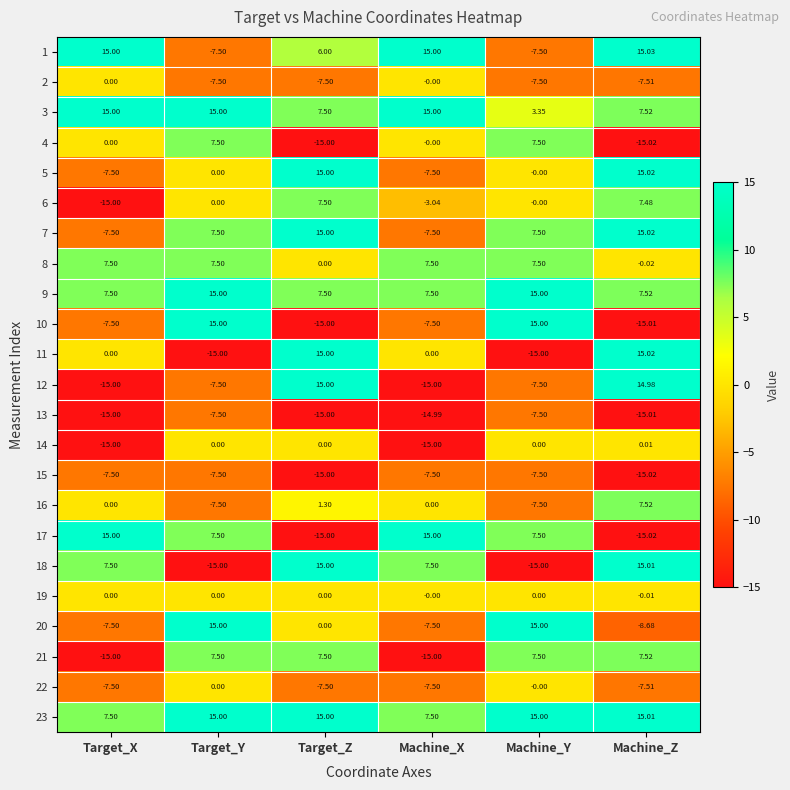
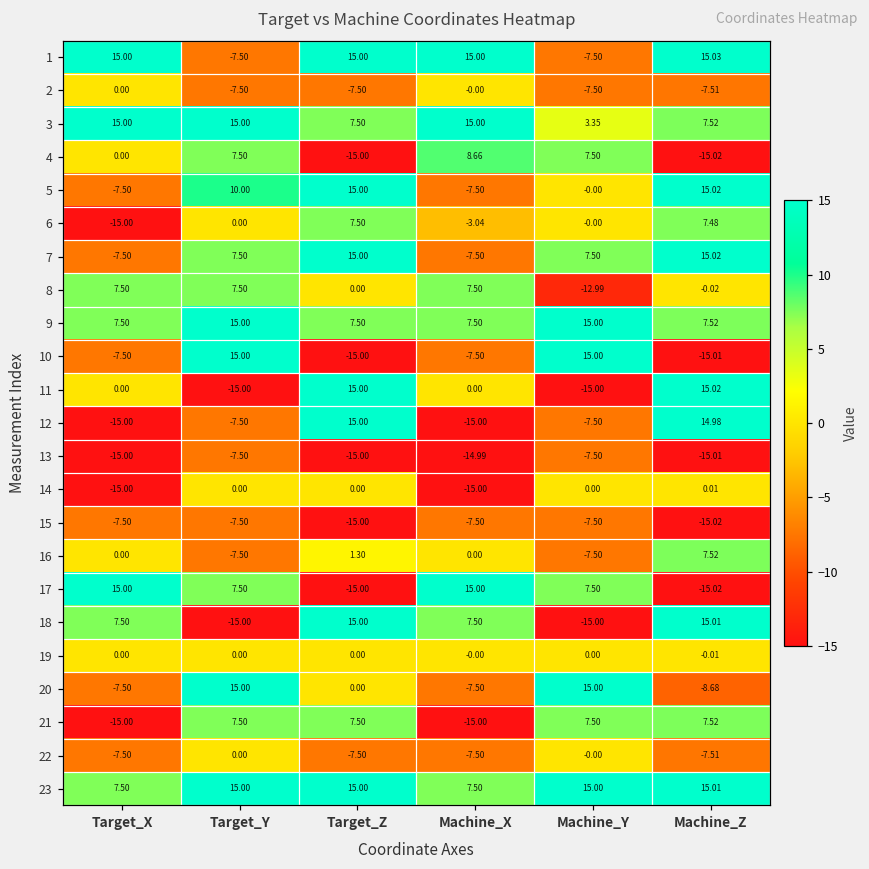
  {
    "1": {
      "Target_X": 15.00,
      "Target_Y": -7.50,
-     "Target_Z": 6.00,
+     "Target_Z": 15.00,
      "Machine_X": 15.00,
      "Machine_Y": -7.50,
      "Machine_Z": 15.03
    },
    "2": {
      "Target_X": 0.00,
      "Target_Y": -7.50,
      "Target_Z": -7.50,
      "Machine_X": -0.00,
      "Machine_Y": -7.50,
      "Machine_Z": -7.51
    },
    "3": {
      "Target_X": 15.00,
      "Target_Y": 15.00,
      "Target_Z": 7.50,
      "Machine_X": 15.00,
      "Machine_Y": 3.35,
      "Machine_Z": 7.52
    },
    "4": {
      "Target_X": 0.00,
      "Target_Y": 7.50,
      "Target_Z": -15.00,
-     "Machine_X": -0.00,
+     "Machine_X": 8.66,
      "Machine_Y": 7.50,
      "Machine_Z": -15.02
    },
    "5": {
      "Target_X": -7.50,
-     "Target_Y": 0.00,
+     "Target_Y": 10.00,
      "Target_Z": 15.00,
      "Machine_X": -7.50,
      "Machine_Y": -0.00,
      "Machine_Z": 15.02
    },
    "6": {
      "Target_X": -15.00,
      "Target_Y": 0.00,
      "Target_Z": 7.50,
      "Machine_X": -3.04,
      "Machine_Y": -0.00,
      "Machine_Z": 7.48
    },
    "7": {
      "Target_X": -7.50,
      "Target_Y": 7.50,
      "Target_Z": 15.00,
      "Machine_X": -7.50,
      "Machine_Y": 7.50,
      "Machine_Z": 15.02
    },
    "8": {
      "Target_X": 7.50,
      "Target_Y": 7.50,
      "Target_Z": 0.00,
      "Machine_X": 7.50,
-     "Machine_Y": 7.50,
+     "Machine_Y": -12.99,
      "Machine_Z": -0.02
    },
    "9": {
      "Target_X": 7.50,
      "Target_Y": 15.00,
      "Target_Z": 7.50,
      "Machine_X": 7.50,
      "Machine_Y": 15.00,
      "Machine_Z": 7.52
    },
    "10": {
      "Target_X": -7.50,
      "Target_Y": 15.00,
      "Target_Z": -15.00,
      "Machine_X": -7.50,
      "Machine_Y": 15.00,
      "Machine_Z": -15.01
    },
    "11": {
      "Target_X": 0.00,
      "Target_Y": -15.00,
      "Target_Z": 15.00,
      "Machine_X": 0.00,
      "Machine_Y": -15.00,
      "Machine_Z": 15.02
    },
    "12": {
      "Target_X": -15.00,
      "Target_Y": -7.50,
      "Target_Z": 15.00,
      "Machine_X": -15.00,
      "Machine_Y": -7.50,
      "Machine_Z": 14.98
    },
    "13": {
      "Target_X": -15.00,
      "Target_Y": -7.50,
      "Target_Z": -15.00,
      "Machine_X": -14.99,
      "Machine_Y": -7.50,
      "Machine_Z": -15.01
    },
    "14": {
      "Target_X": -15.00,
      "Target_Y": 0.00,
      "Target_Z": 0.00,
      "Machine_X": -15.00,
      "Machine_Y": 0.00,
      "Machine_Z": 0.01
    },
    "15": {
      "Target_X": -7.50,
      "Target_Y": -7.50,
      "Target_Z": -15.00,
      "Machine_X": -7.50,
      "Machine_Y": -7.50,
      "Machine_Z": -15.02
    },
    "16": {
      "Target_X": 0.00,
      "Target_Y": -7.50,
      "Target_Z": 1.30,
      "Machine_X": 0.00,
      "Machine_Y": -7.50,
      "Machine_Z": 7.52
    },
    "17": {
      "Target_X": 15.00,
      "Target_Y": 7.50,
      "Target_Z": -15.00,
      "Machine_X": 15.00,
      "Machine_Y": 7.50,
      "Machine_Z": -15.02
    },
    "18": {
      "Target_X": 7.50,
      "Target_Y": -15.00,
      "Target_Z": 15.00,
      "Machine_X": 7.50,
      "Machine_Y": -15.00,
      "Machine_Z": 15.01
    },
    "19": {
      "Target_X": 0.00,
      "Target_Y": 0.00,
      "Target_Z": 0.00,
      "Machine_X": -0.00,
      "Machine_Y": 0.00,
      "Machine_Z": -0.01
    },
    "20": {
      "Target_X": -7.50,
      "Target_Y": 15.00,
      "Target_Z": 0.00,
      "Machine_X": -7.50,
      "Machine_Y": 15.00,
      "Machine_Z": -8.68
    },
    "21": {
      "Target_X": -15.00,
      "Target_Y": 7.50,
      "Target_Z": 7.50,
      "Machine_X": -15.00,
      "Machine_Y": 7.50,
      "Machine_Z": 7.52
    },
    "22": {
      "Target_X": -7.50,
      "Target_Y": 0.00,
      "Target_Z": -7.50,
      "Machine_X": -7.50,
      "Machine_Y": -0.00,
      "Machine_Z": -7.51
    },
    "23": {
      "Target_X": 7.50,
      "Target_Y": 15.00,
      "Target_Z": 15.00,
      "Machine_X": 7.50,
      "Machine_Y": 15.00,
      "Machine_Z": 15.01
    }
  }
